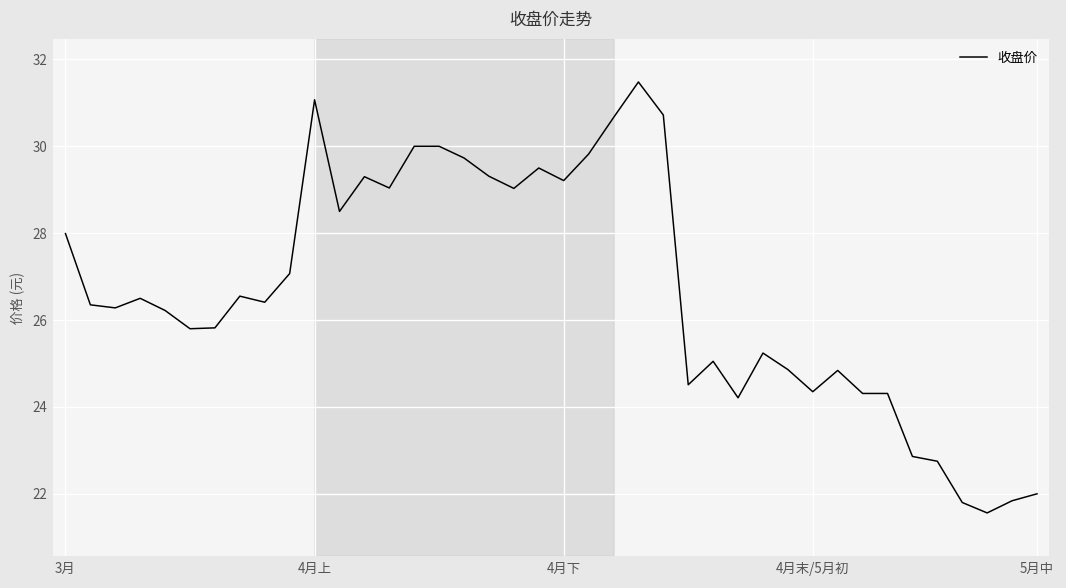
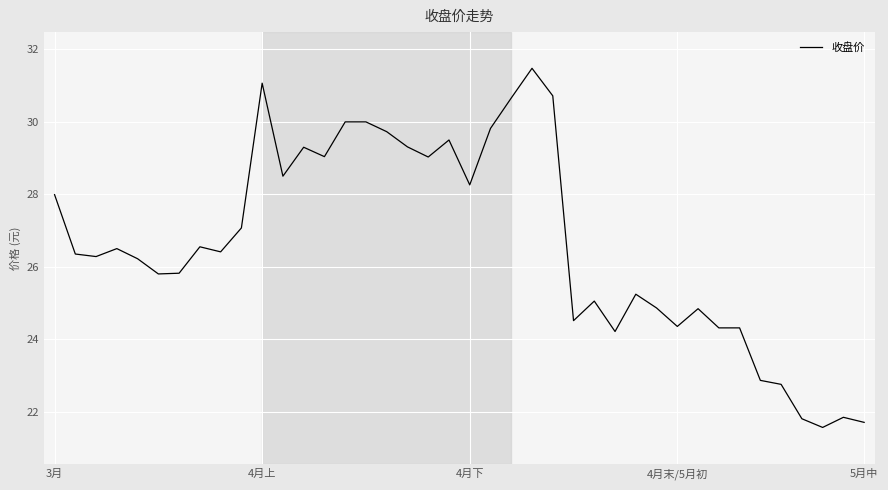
  {
    "3月": 28.0,
    "4月上": 31.1,
-   "4月下": 29.2,
+   "4月下": 28.3,
    "4月末/5月初": 24.4,
-   "5月中": 22.0
+   "5月中": 21.7
  }
